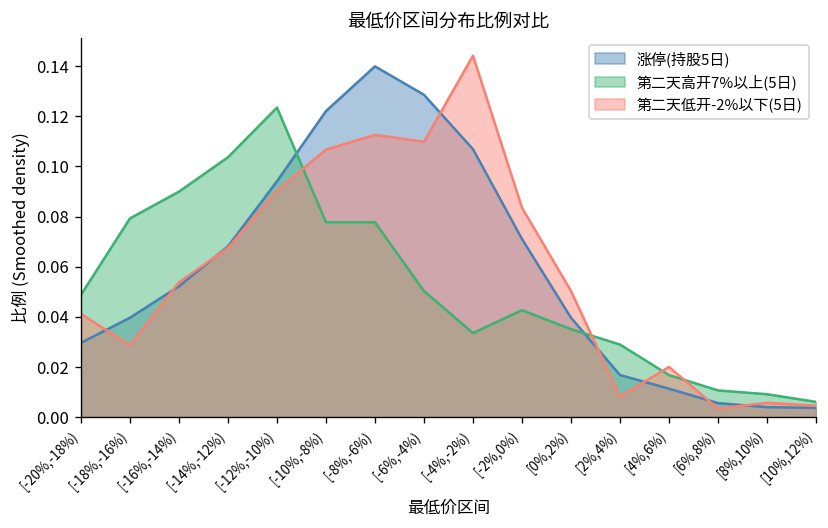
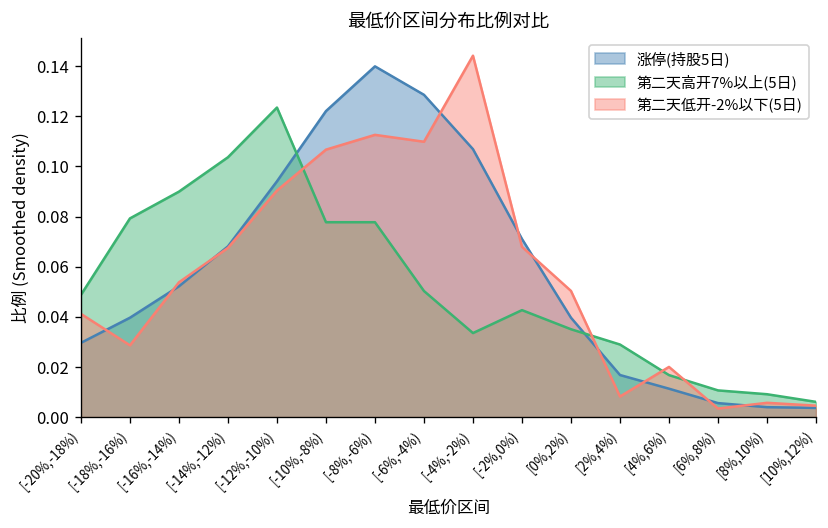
  {
    "第二天低开-2%以下(5日)": {
      "[-20%,-18%)": 0.041,
      "[-18%,-16%)": 0.029,
      "[-16%,-14%)": 0.054,
      "[-12%,-10%)": 0.090,
      "[-10%,-8%)": 0.107,
      "[-8%,-6%)": 0.113,
      "[-6%,-4%)": 0.110,
      "[-4%,-2%)": 0.144,
-     "[-2%,0%)": 0.084,
+     "[-2%,0%)": 0.068,
      "[0%,2%)": 0.050,
      "[2%,4%)": 0.008,
      "[4%,6%)": 0.020,
      "[6%,8%)": 0.003,
      "[8%,10%)": 0.006
    }
  }
